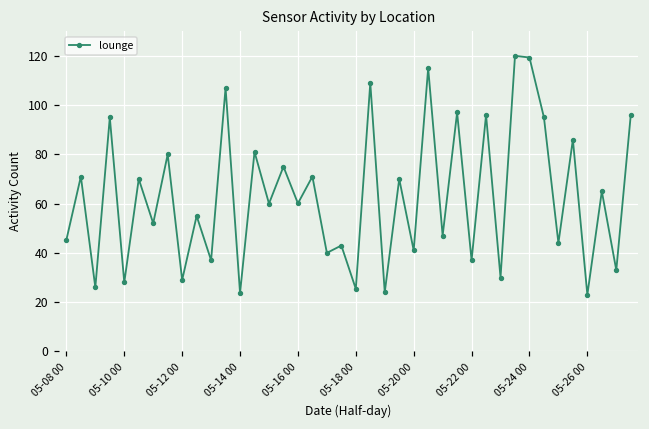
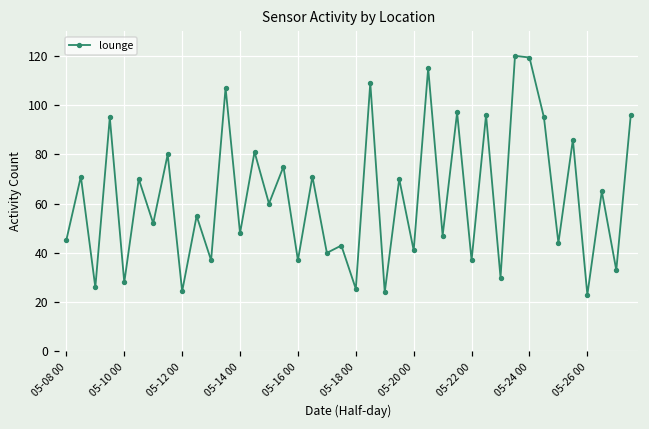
  {
    "05-08 00": 45,
    "05-10 00": 28,
-   "05-12 00": 29,
-   "05-14 00": 24,
-   "05-16 00": 60,
+   "05-12 00": 24,
+   "05-14 00": 48,
+   "05-16 00": 37,
    "05-18 00": 25,
    "05-20 00": 41,
    "05-22 00": 37,
    "05-24 00": 119,
    "05-26 00": 23
  }
